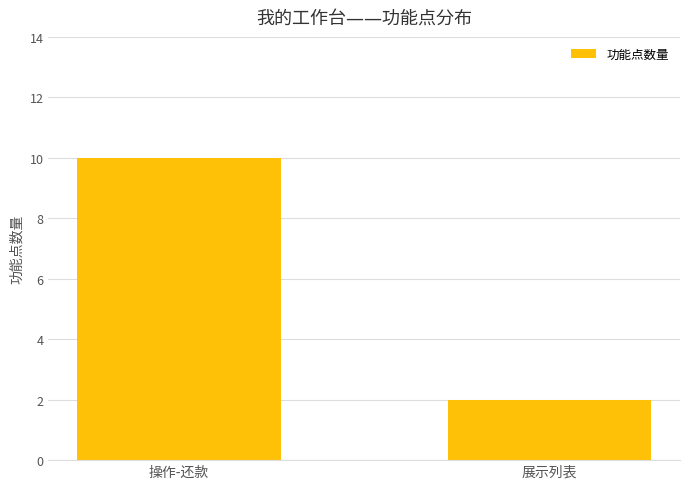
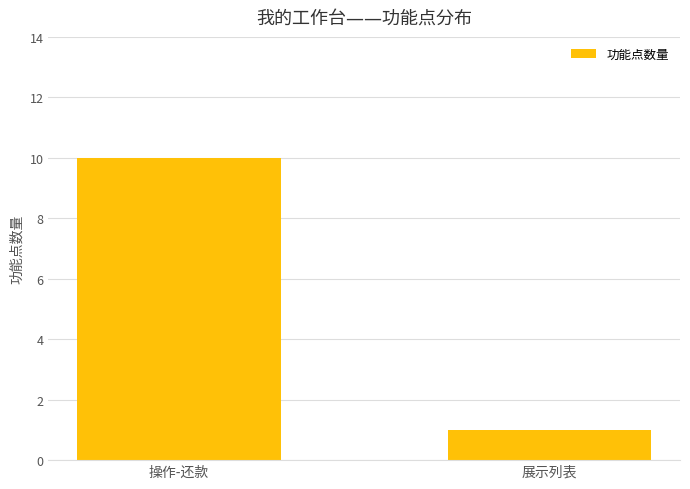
  {
    "操作-还款": 10,
-   "展示列表": 2
+   "展示列表": 1
  }
